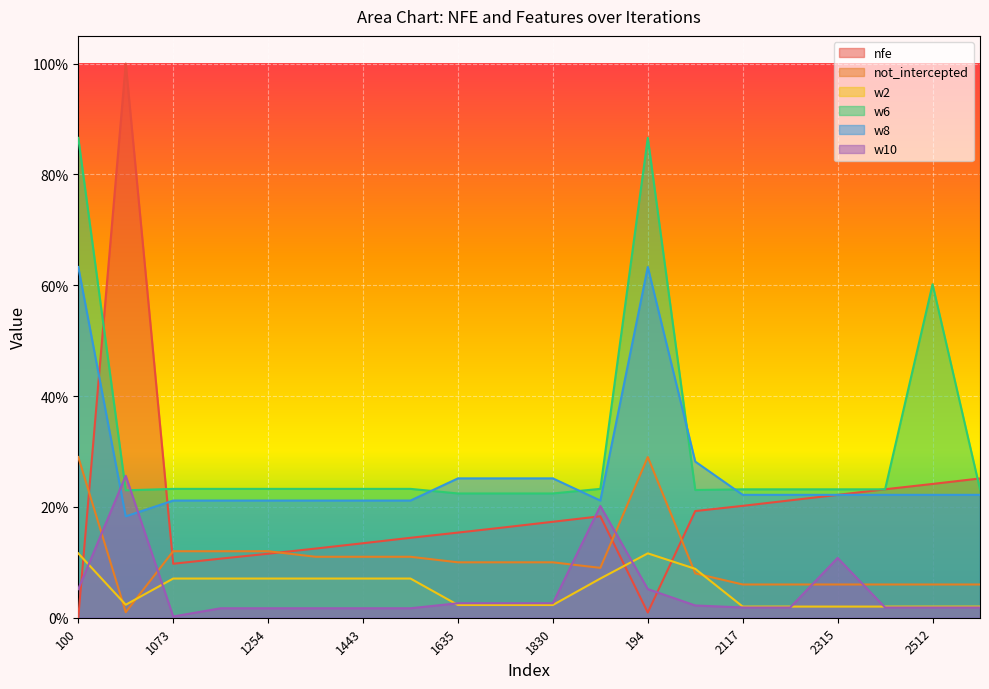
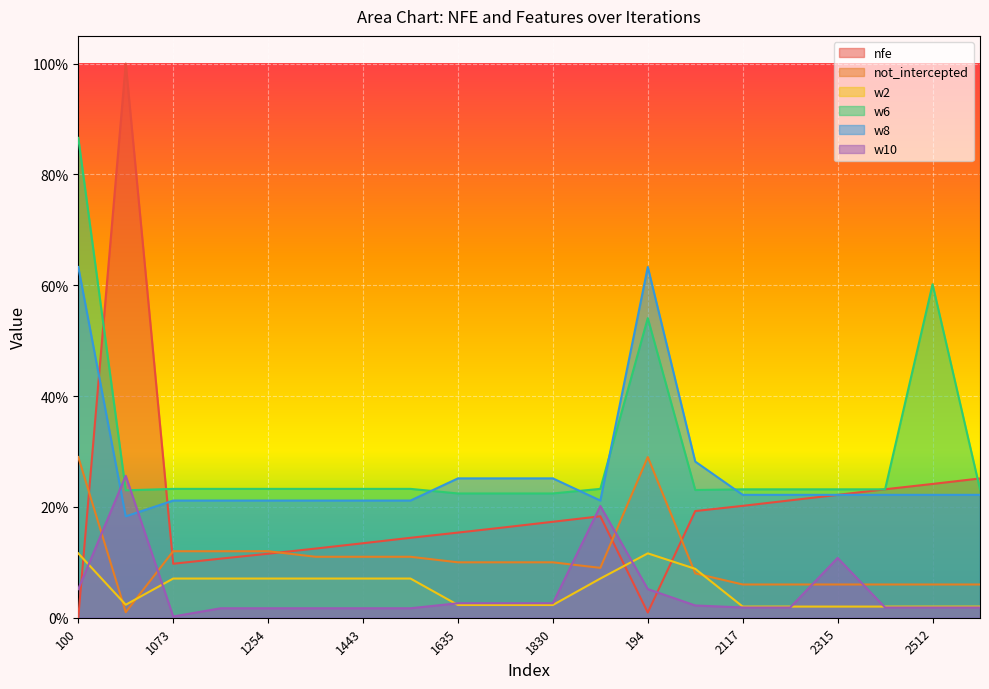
  {
    "w6": {
      "100": "87%",
      "1073": "23%",
      "1254": "23%",
      "1443": "23%",
      "1635": "22%",
      "1830": "22%",
-     "194": "87%",
+     "194": "54%",
      "2117": "23%",
      "2315": "23%",
      "2512": "60%"
    },
    "w8": {
      "100": "63%",
      "1073": "21%",
      "1254": "21%",
      "1443": "21%",
      "1635": "25%",
      "1830": "25%",
      "194": "63%",
      "2117": "22%",
      "2512": "22%"
    },
    "w10": {
      "100": "5%",
      "1073": "0%",
      "1254": "2%",
      "1443": "2%",
      "194": "5%",
      "2315": "11%"
    }
  }
